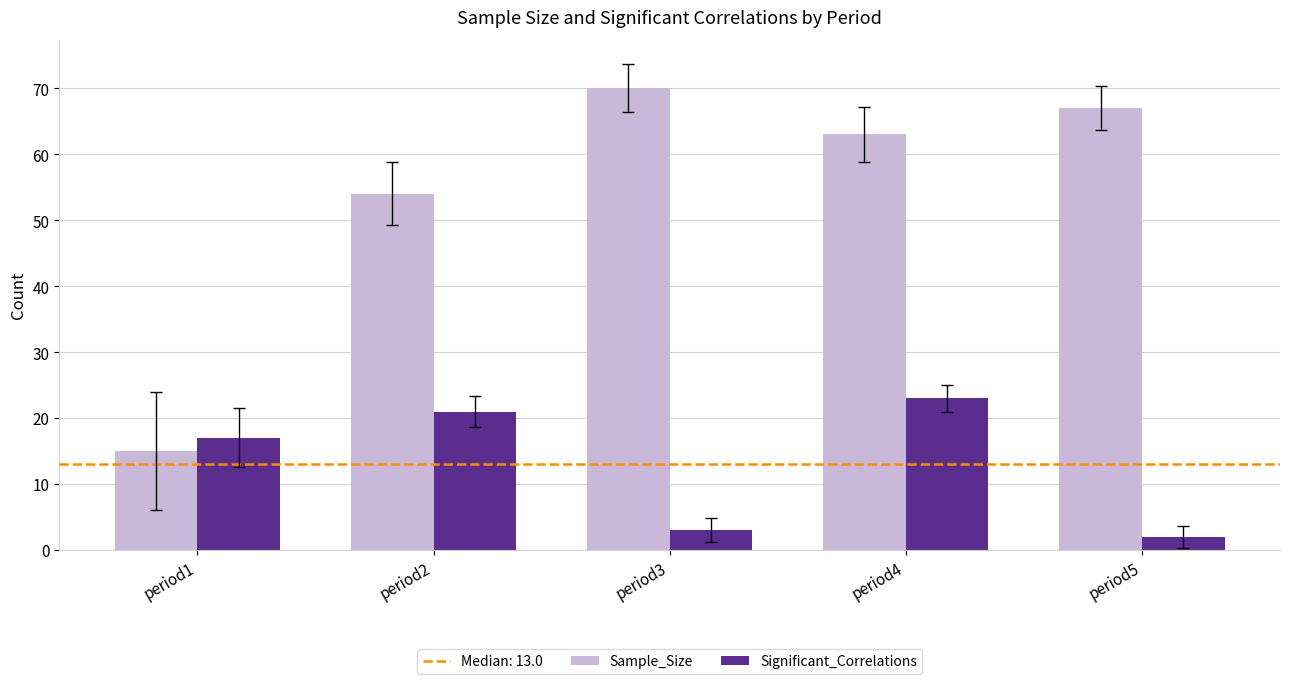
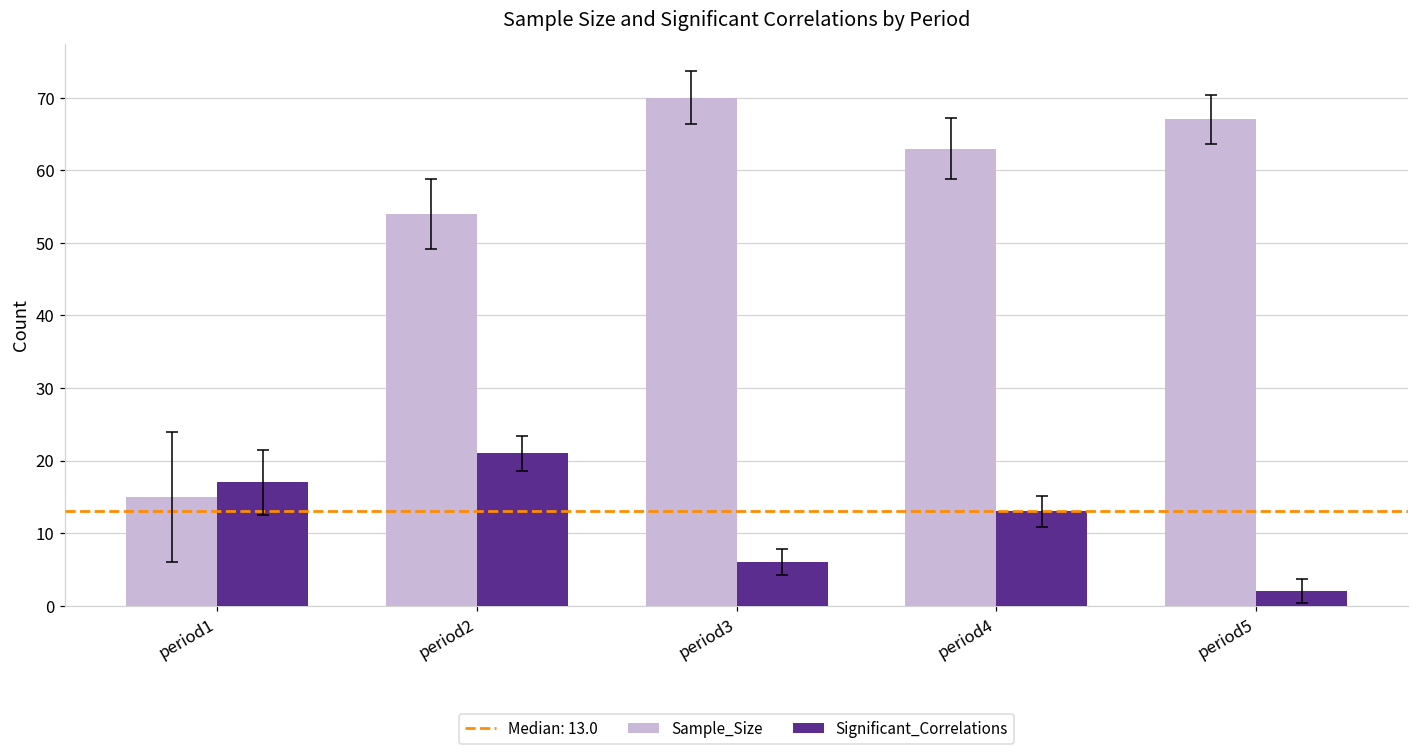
  {
    "Sample_Size": {
      "period1": 15,
      "period2": 54,
      "period3": 70,
      "period4": 63,
      "period5": 67
    },
    "Significant_Correlations": {
      "period1": 17,
      "period2": 21,
-     "period3": 3,
-     "period4": 23,
+     "period3": 6,
+     "period4": 13,
      "period5": 2
    }
  }
